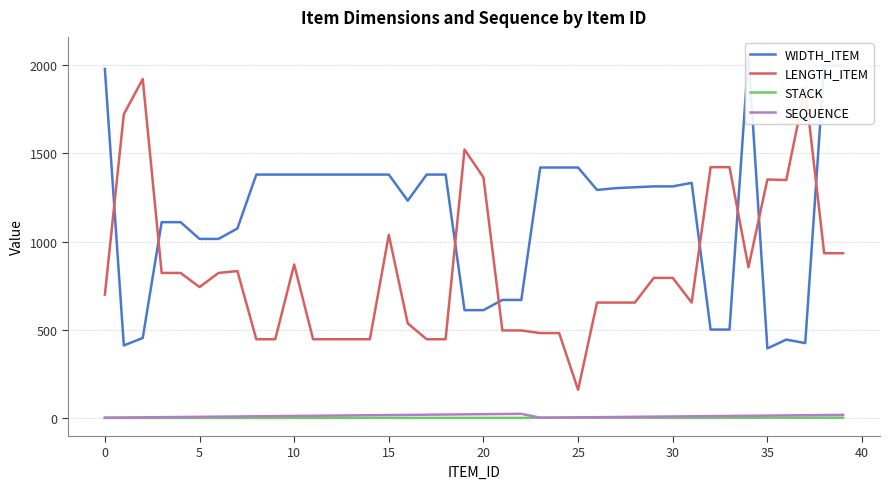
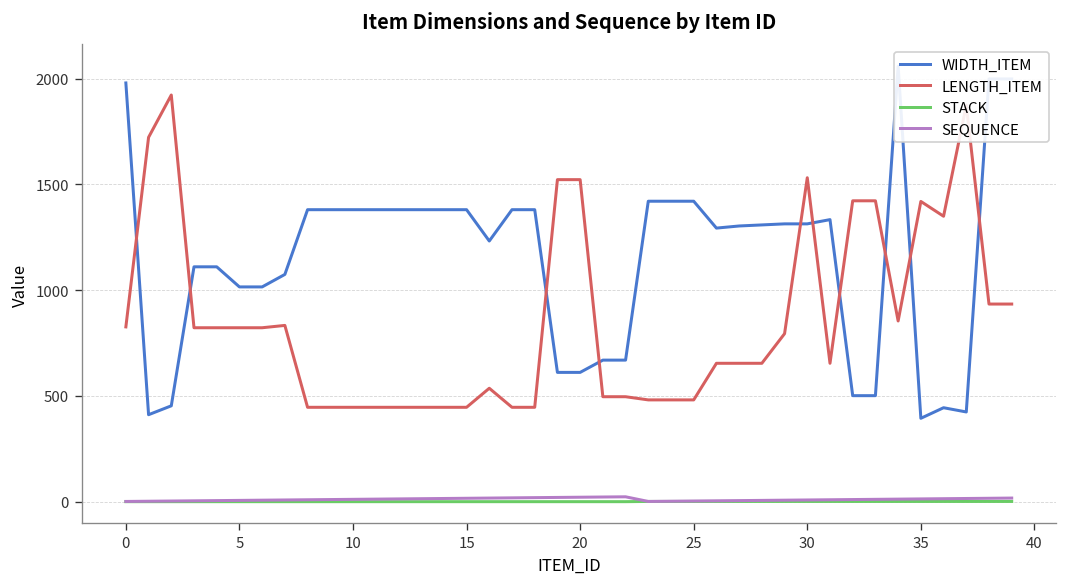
  {
    "WIDTH_ITEM": {
      "0": 1980,
      "5": 1020,
      "10": 1380,
      "15": 1380,
      "20": 610,
      "25": 1420,
      "30": 1310,
      "35": 390
    },
    "LENGTH_ITEM": {
-     "0": 700,
-     "5": 740,
-     "10": 870,
-     "15": 1040,
-     "20": 1360,
-     "25": 160,
-     "30": 790,
-     "35": 1350
+     "0": 830,
+     "5": 820,
+     "10": 450,
+     "15": 450,
+     "20": 1520,
+     "25": 480,
+     "30": 1530,
+     "35": 1420
    },
    "STACK": {
      "15": 0,
      "20": 0
    },
    "SEQUENCE": {
      "15": 20,
      "20": 20
    }
  }
